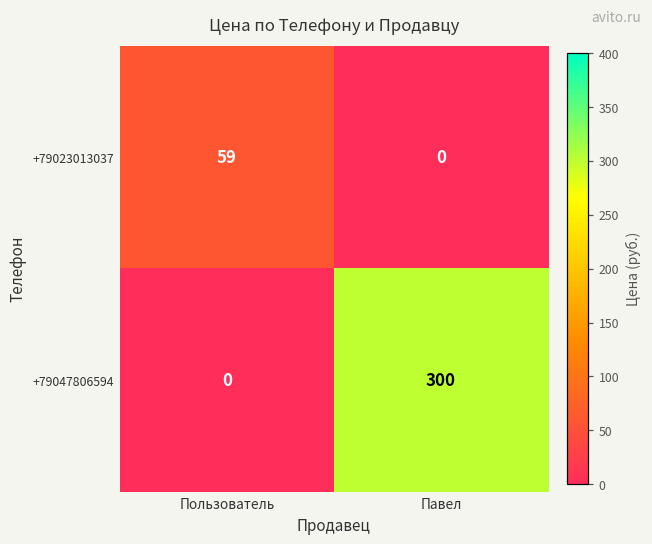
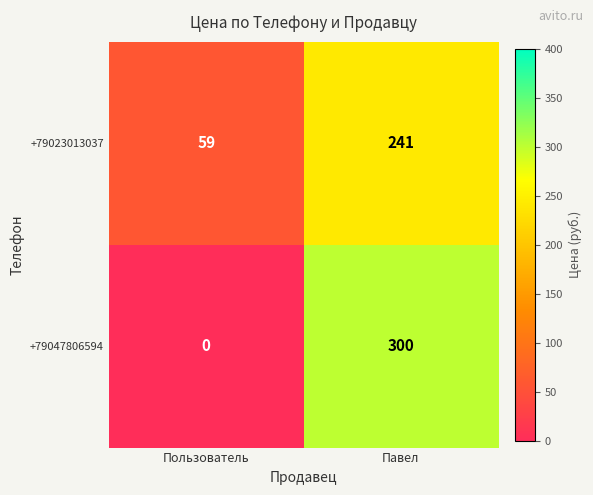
  {
    "+79023013037": {
      "Пользователь": 59,
-     "Павел": 0
+     "Павел": 241
    },
    "+79047806594": {
      "Пользователь": 0,
      "Павел": 300
    }
  }
